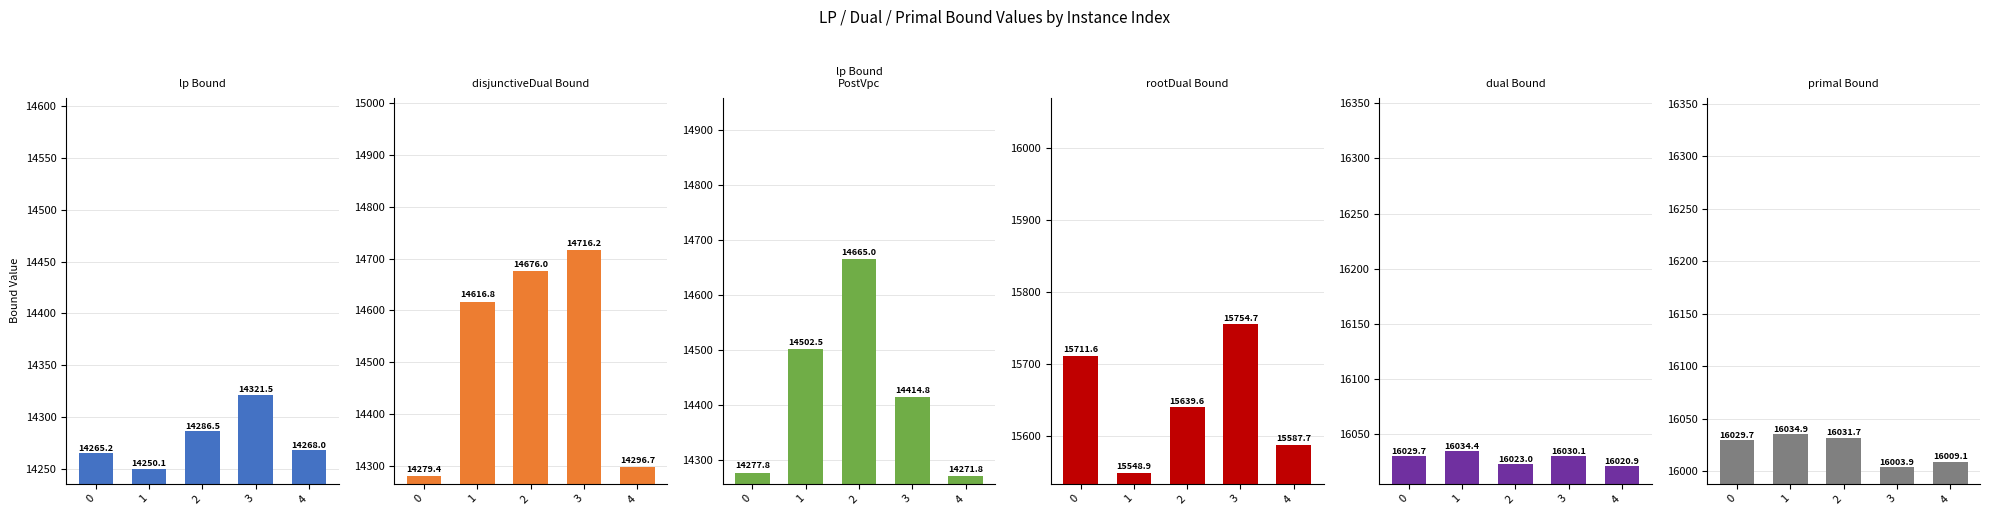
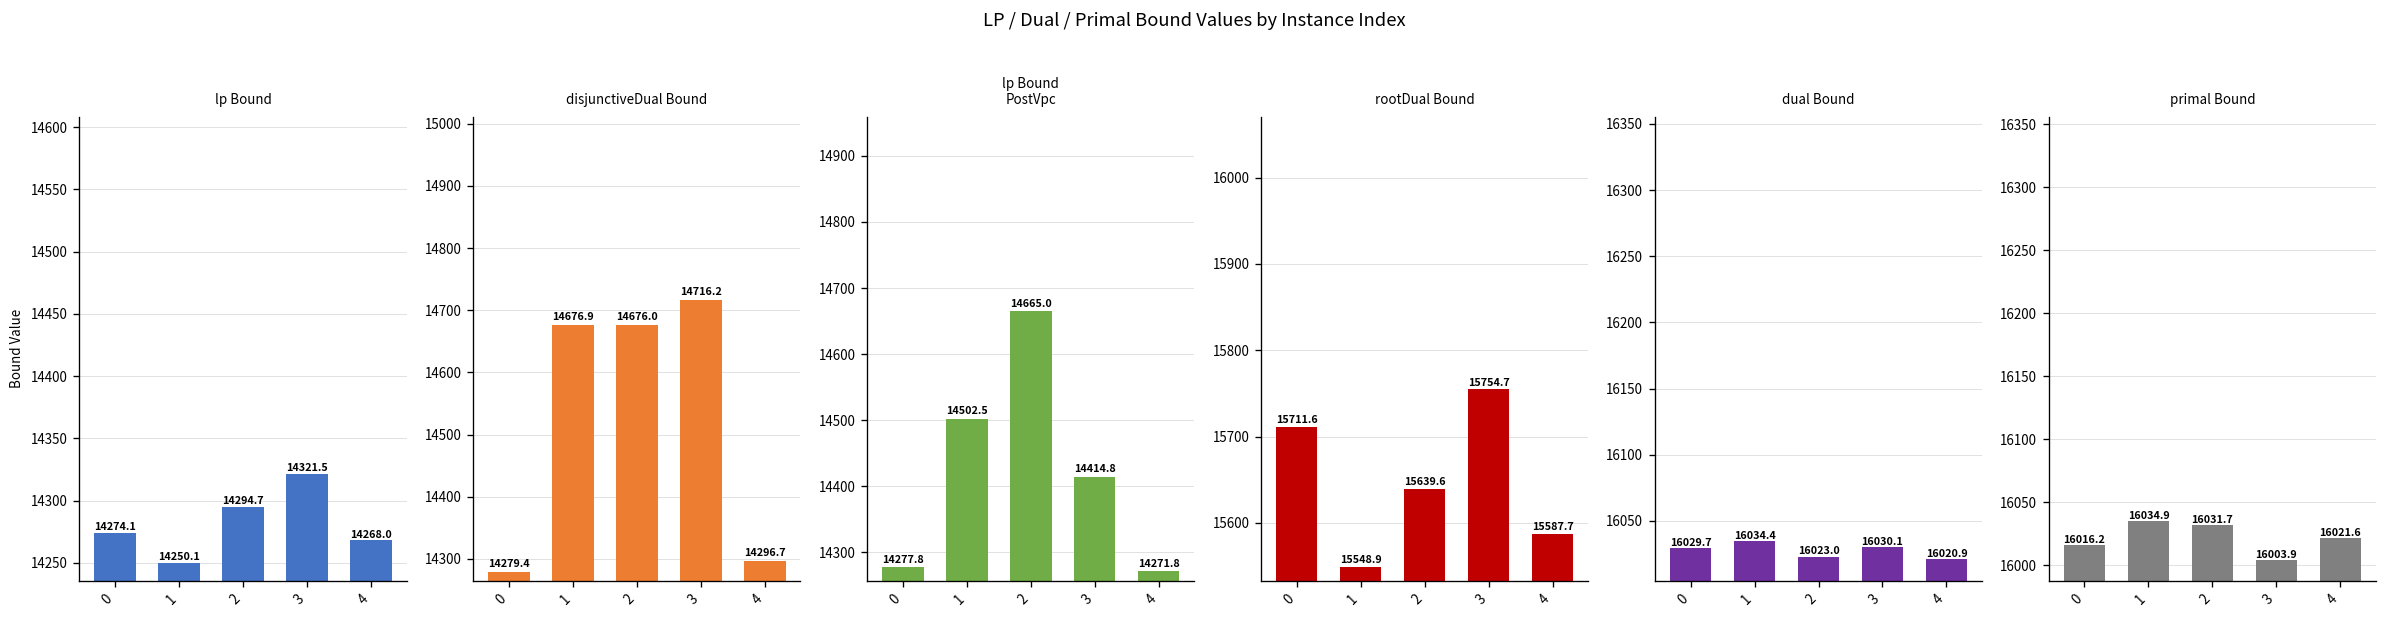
  {
    "lp Bound": {
-     "0": 14265.2,
+     "0": 14274.1,
      "1": 14250.1,
-     "2": 14286.5,
+     "2": 14294.7,
      "3": 14321.5,
      "4": 14268.0
    },
    "disjunctiveDual Bound": {
      "0": 14279.4,
-     "1": 14616.8,
+     "1": 14676.9,
      "2": 14676.0,
      "3": 14716.2,
      "4": 14296.7
    },
    "lp Bound PostVpc": {
      "0": 14277.8,
      "1": 14502.5,
      "2": 14665.0,
      "3": 14414.8,
      "4": 14271.8
    },
    "rootDual Bound": {
      "0": 15711.6,
      "1": 15548.9,
      "2": 15639.6,
      "3": 15754.7,
      "4": 15587.7
    },
    "dual Bound": {
      "0": 16029.7,
      "1": 16034.4,
      "2": 16023.0,
      "3": 16030.1,
      "4": 16020.9
    },
    "primal Bound": {
-     "0": 16029.7,
+     "0": 16016.2,
      "1": 16034.9,
      "2": 16031.7,
      "3": 16003.9,
-     "4": 16009.1
+     "4": 16021.6
    }
  }
